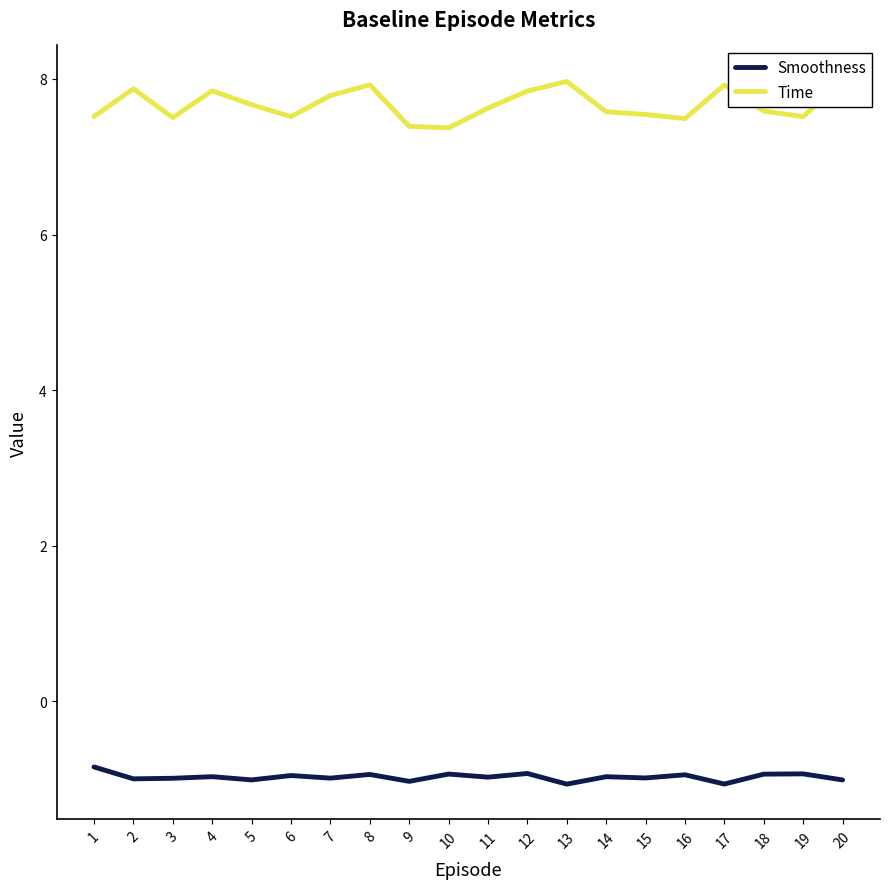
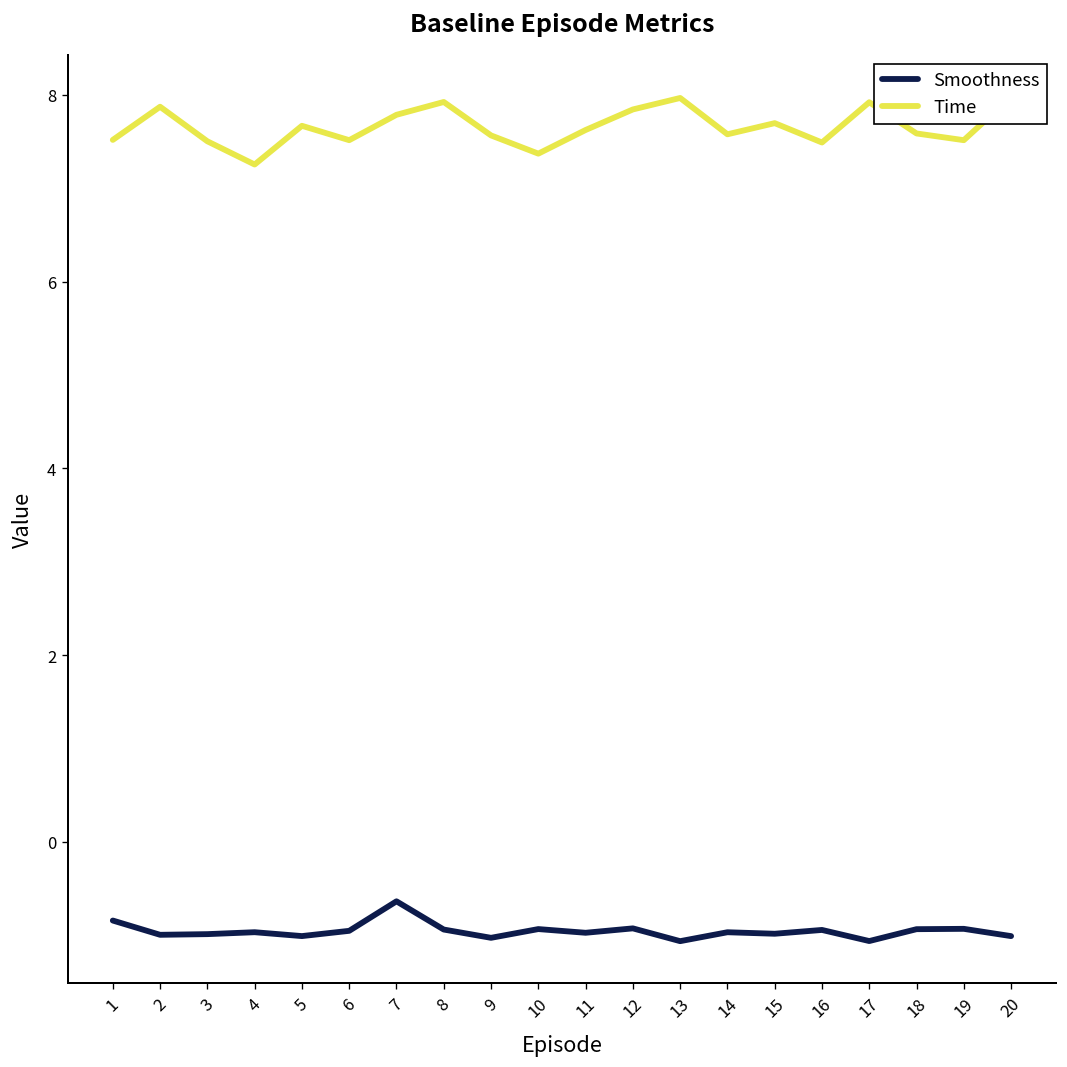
  {
    "Smoothness": {
      "1": -0.8,
      "2": -1.0,
      "3": -1.0,
      "4": -1.0,
      "5": -1.0,
      "6": -1.0,
-     "7": -1.0,
+     "7": -0.6,
      "8": -0.9,
      "9": -1.0,
      "10": -0.9,
      "11": -1.0,
      "12": -0.9,
      "13": -1.1,
      "14": -1.0,
      "15": -1.0,
      "16": -0.9,
      "17": -1.1,
      "18": -0.9,
      "19": -0.9,
      "20": -1.0
    },
    "Time": {
      "1": 7.5,
      "2": 7.9,
      "3": 7.5,
-     "4": 7.8,
+     "4": 7.3,
      "5": 7.7,
      "6": 7.5,
      "7": 7.8,
      "8": 7.9,
-     "9": 7.4,
+     "9": 7.6,
      "10": 7.4,
      "11": 7.6,
      "12": 7.8,
      "13": 8.0,
      "14": 7.6,
-     "15": 7.5,
+     "15": 7.7,
      "16": 7.5,
      "17": 7.9,
      "18": 7.6,
      "19": 7.5
    }
  }
